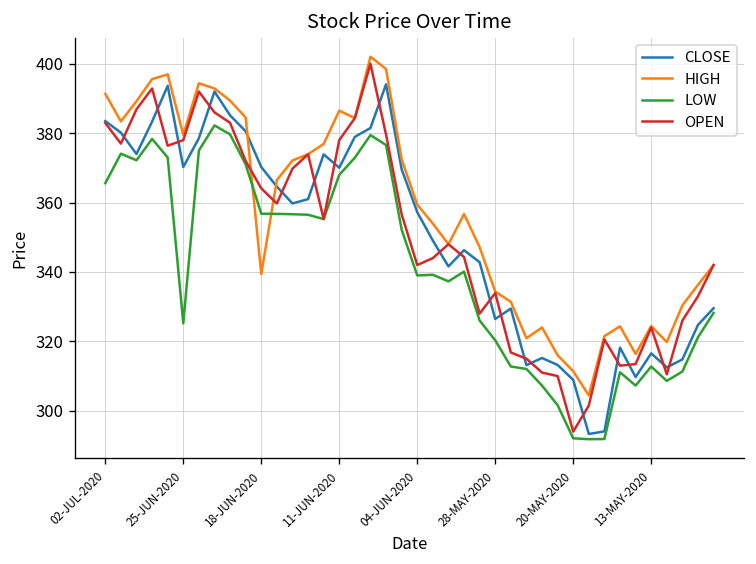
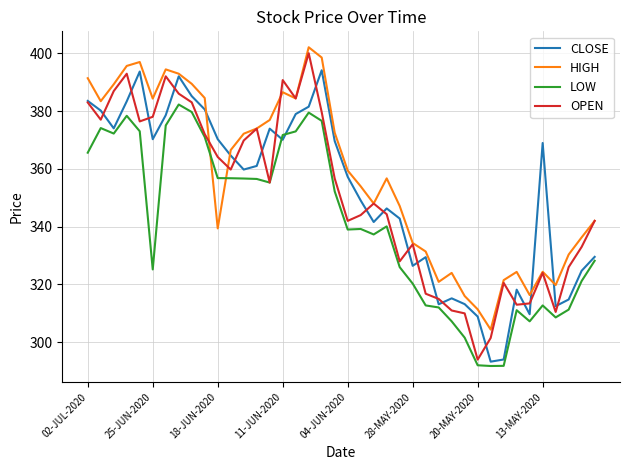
  {
    "CLOSE": {
      "25-JUN-2020": 370,
      "18-JUN-2020": 370,
      "11-JUN-2020": 370,
      "04-JUN-2020": 357,
      "28-MAY-2020": 326,
      "20-MAY-2020": 309,
-     "13-MAY-2020": 317
+     "13-MAY-2020": 369
    },
    "HIGH": {
      "02-JUL-2020": 391,
-     "25-JUN-2020": 380,
+     "25-JUN-2020": 384,
      "18-JUN-2020": 339,
      "11-JUN-2020": 387,
      "04-JUN-2020": 359,
      "20-MAY-2020": 311
    },
    "LOW": {
      "02-JUL-2020": 366,
      "25-JUN-2020": 325,
      "18-JUN-2020": 357,
-     "11-JUN-2020": 368,
+     "11-JUN-2020": 372,
      "04-JUN-2020": 339,
      "28-MAY-2020": 320,
      "20-MAY-2020": 292,
      "13-MAY-2020": 313
    },
    "OPEN": {
      "25-JUN-2020": 378,
      "18-JUN-2020": 364,
-     "11-JUN-2020": 378,
+     "11-JUN-2020": 391,
      "04-JUN-2020": 342,
      "20-MAY-2020": 294
    }
  }
